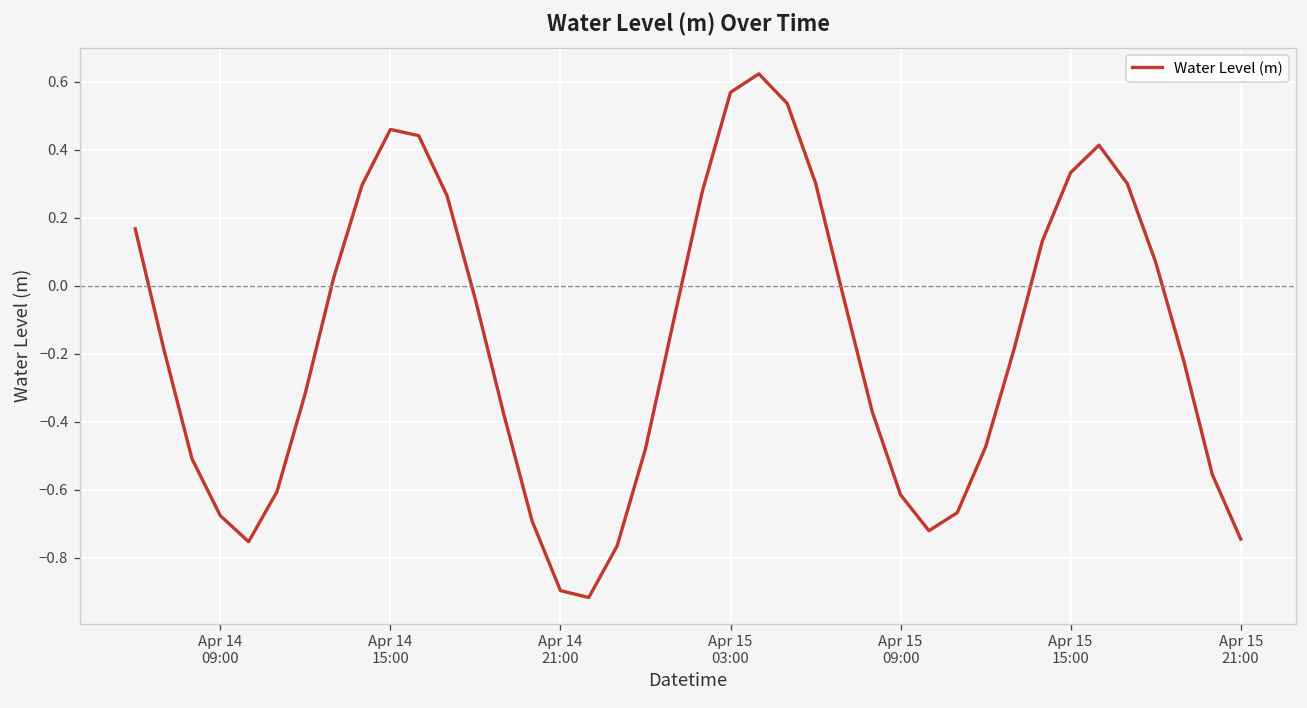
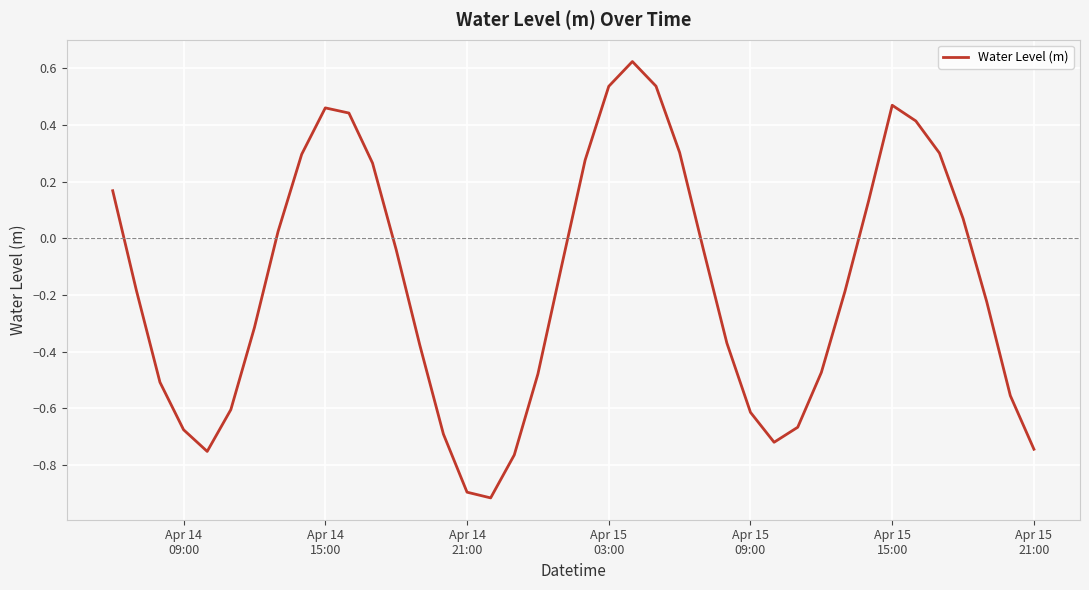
  {
    "Apr 14 09:00": -0.68,
    "Apr 14 15:00": 0.46,
    "Apr 14 21:00": -0.90,
-   "Apr 15 03:00": 0.57,
+   "Apr 15 03:00": 0.54,
    "Apr 15 09:00": -0.61,
-   "Apr 15 15:00": 0.33,
+   "Apr 15 15:00": 0.47,
    "Apr 15 21:00": -0.74
  }
